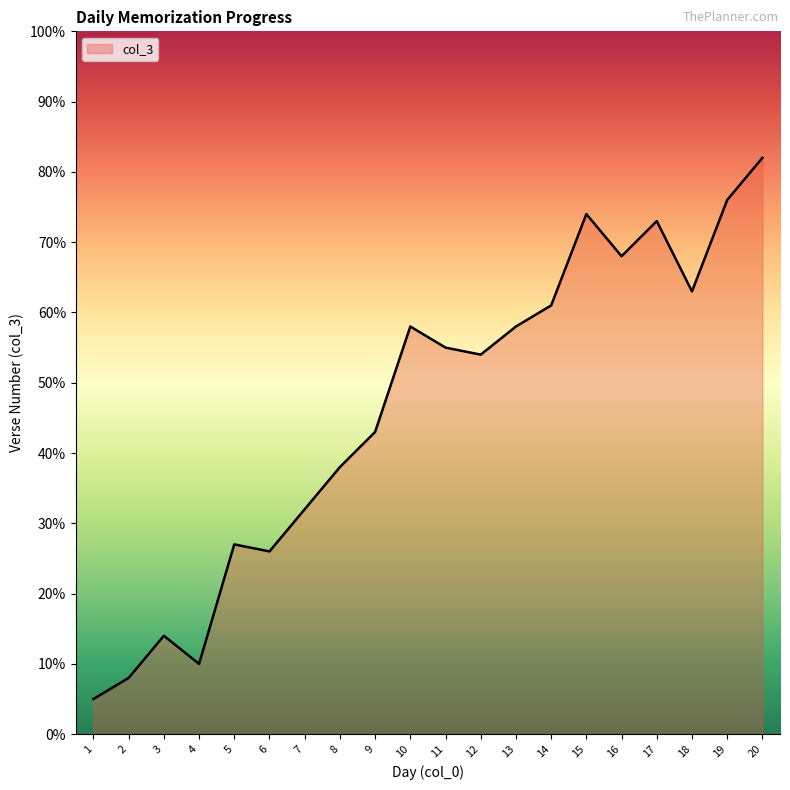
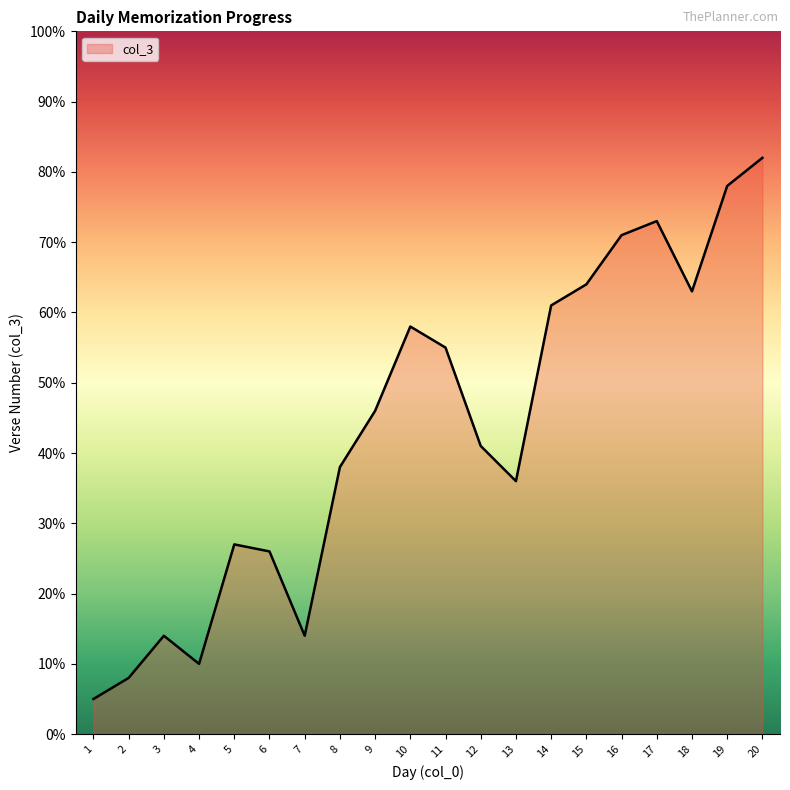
  {
    "1": "5%",
    "2": "8%",
    "3": "14%",
    "4": "10%",
    "5": "27%",
    "6": "26%",
-   "7": "32%",
+   "7": "14%",
    "8": "38%",
-   "9": "43%",
+   "9": "46%",
    "10": "58%",
    "11": "55%",
-   "12": "54%",
-   "13": "58%",
+   "12": "41%",
+   "13": "36%",
    "14": "61%",
-   "15": "74%",
-   "16": "68%",
+   "15": "64%",
+   "16": "71%",
    "17": "73%",
    "18": "63%",
-   "19": "76%",
+   "19": "78%",
    "20": "82%"
  }
